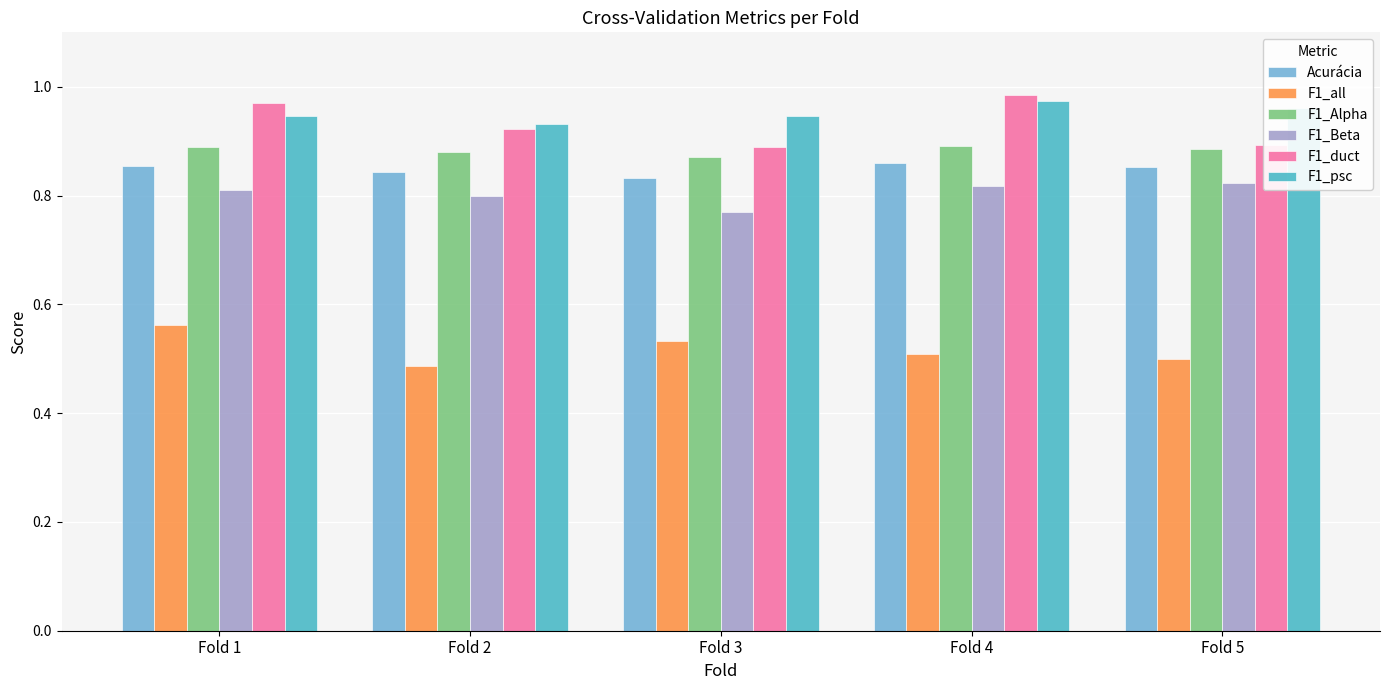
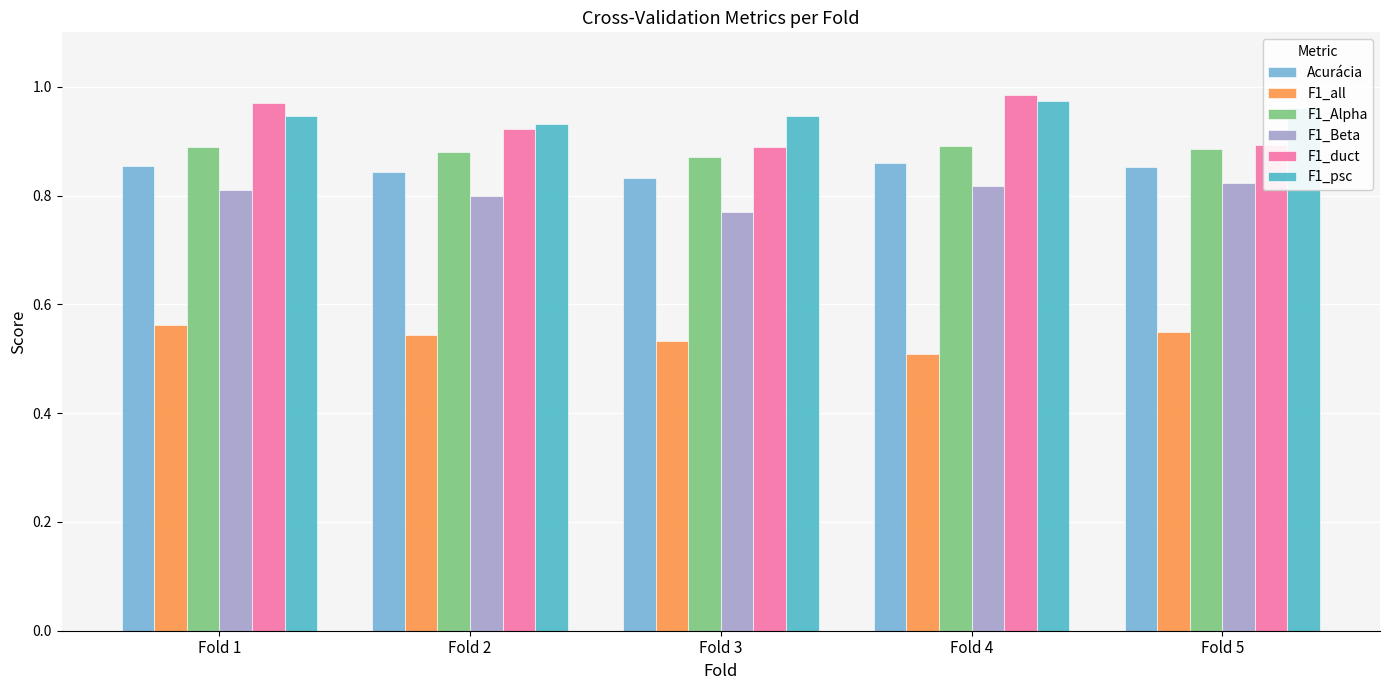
  {
    "F1_all": {
      "Fold 1": 0.56,
-     "Fold 2": 0.49,
+     "Fold 2": 0.54,
      "Fold 3": 0.53,
      "Fold 4": 0.51,
-     "Fold 5": 0.50
+     "Fold 5": 0.55
    },
    "F1_Alpha": {
      "Fold 1": 0.89,
      "Fold 2": 0.88,
      "Fold 3": 0.87,
      "Fold 4": 0.89,
      "Fold 5": 0.89
    },
    "F1_duct": {
      "Fold 1": 0.97,
      "Fold 2": 0.92,
      "Fold 3": 0.89,
      "Fold 4": 0.99
    }
  }
